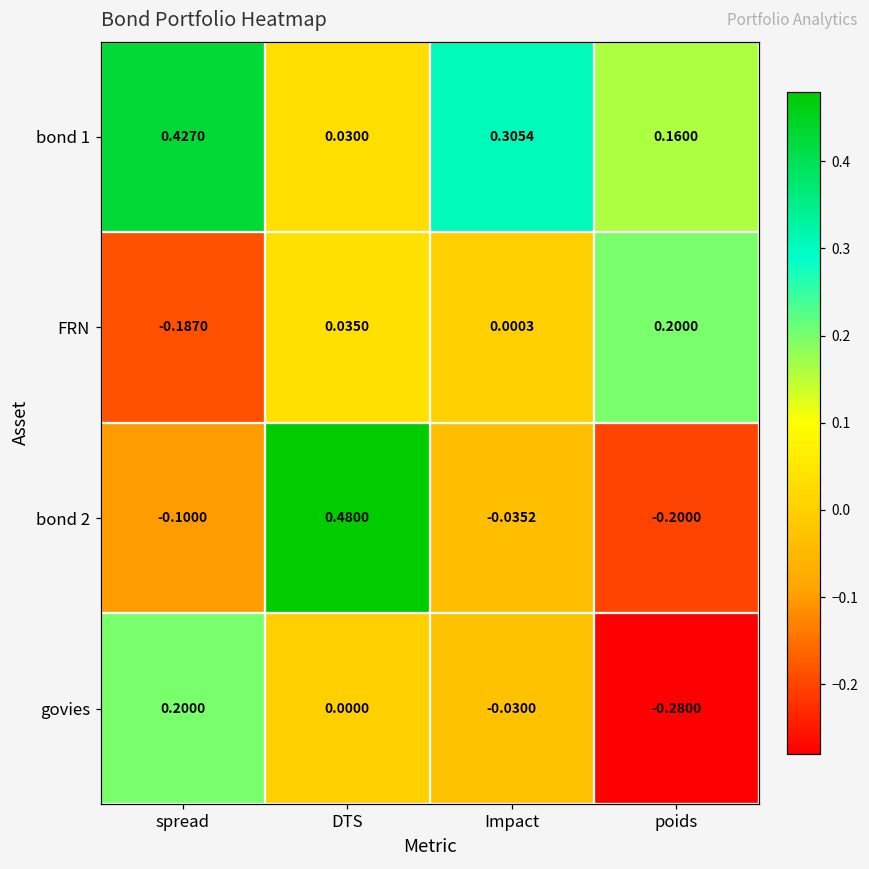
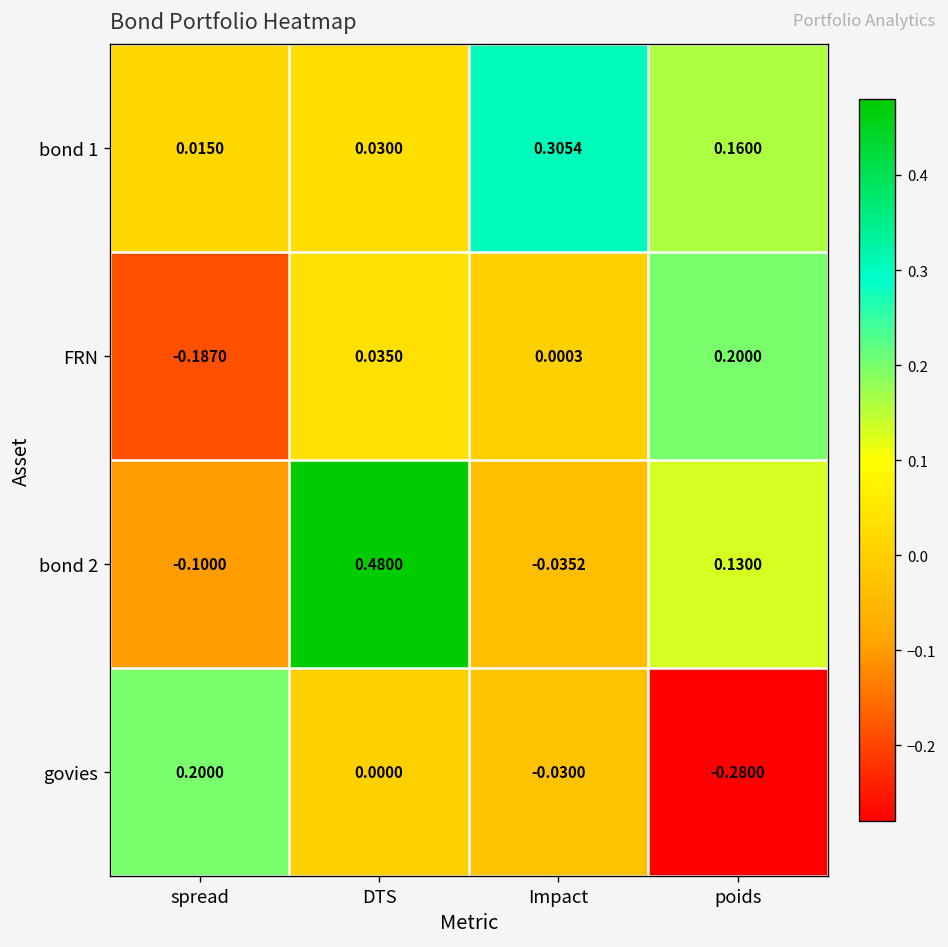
  {
    "bond 1": {
-     "spread": 0.4270,
+     "spread": 0.0150,
      "DTS": 0.0300,
      "Impact": 0.3054,
      "poids": 0.1600
    },
    "FRN": {
      "spread": -0.1870,
      "DTS": 0.0350,
      "Impact": 0.0003,
      "poids": 0.2000
    },
    "bond 2": {
      "spread": -0.1000,
      "DTS": 0.4800,
      "Impact": -0.0352,
-     "poids": -0.2000
+     "poids": 0.1300
    },
    "govies": {
      "spread": 0.2000,
      "DTS": 0.0000,
      "Impact": -0.0300,
      "poids": -0.2800
    }
  }
